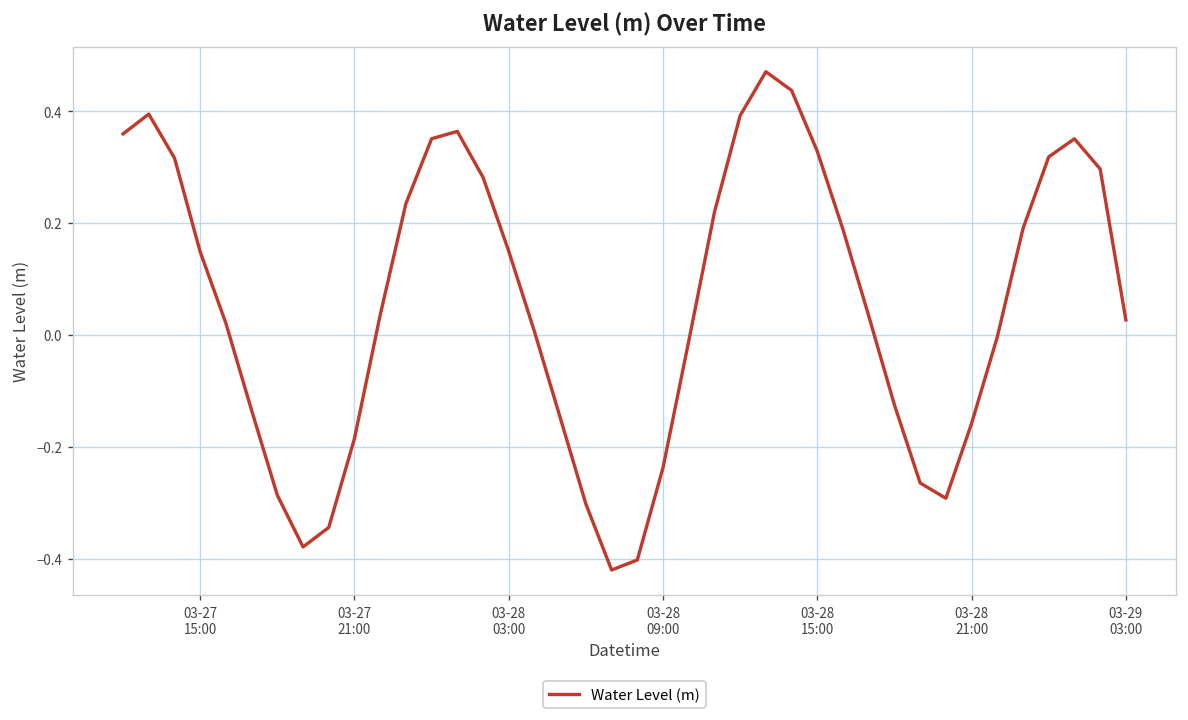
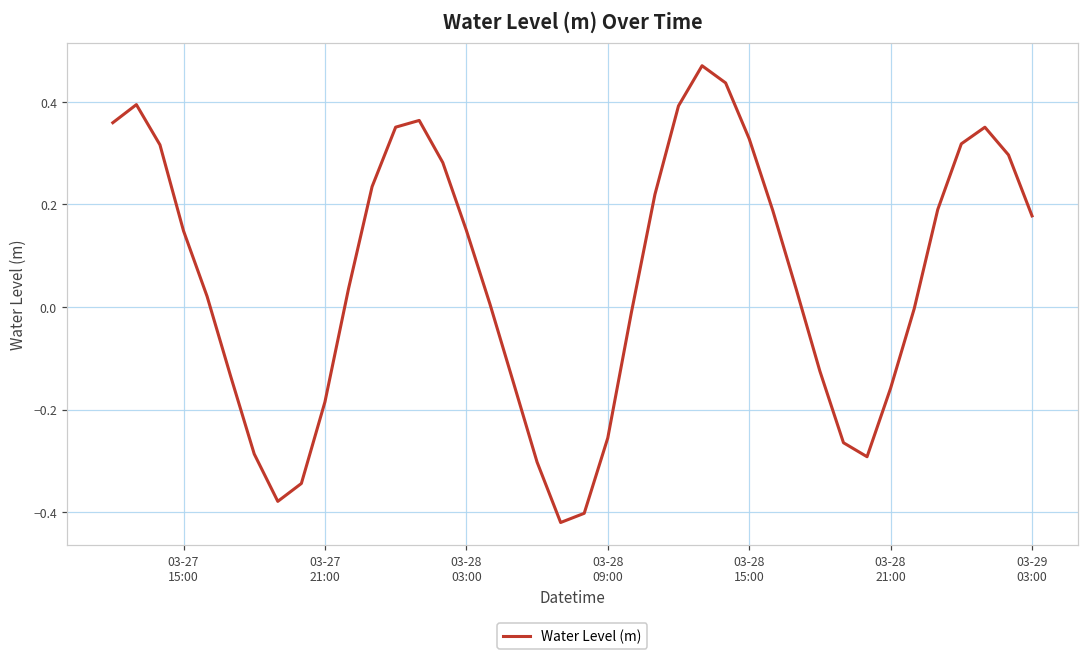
  {
    "03-27 15:00": 0.15,
    "03-27 21:00": -0.18,
    "03-28 03:00": 0.15,
-   "03-28 09:00": -0.24,
+   "03-28 09:00": -0.26,
    "03-28 15:00": 0.33,
    "03-28 21:00": -0.16,
-   "03-29 03:00": 0.03
+   "03-29 03:00": 0.18
  }
